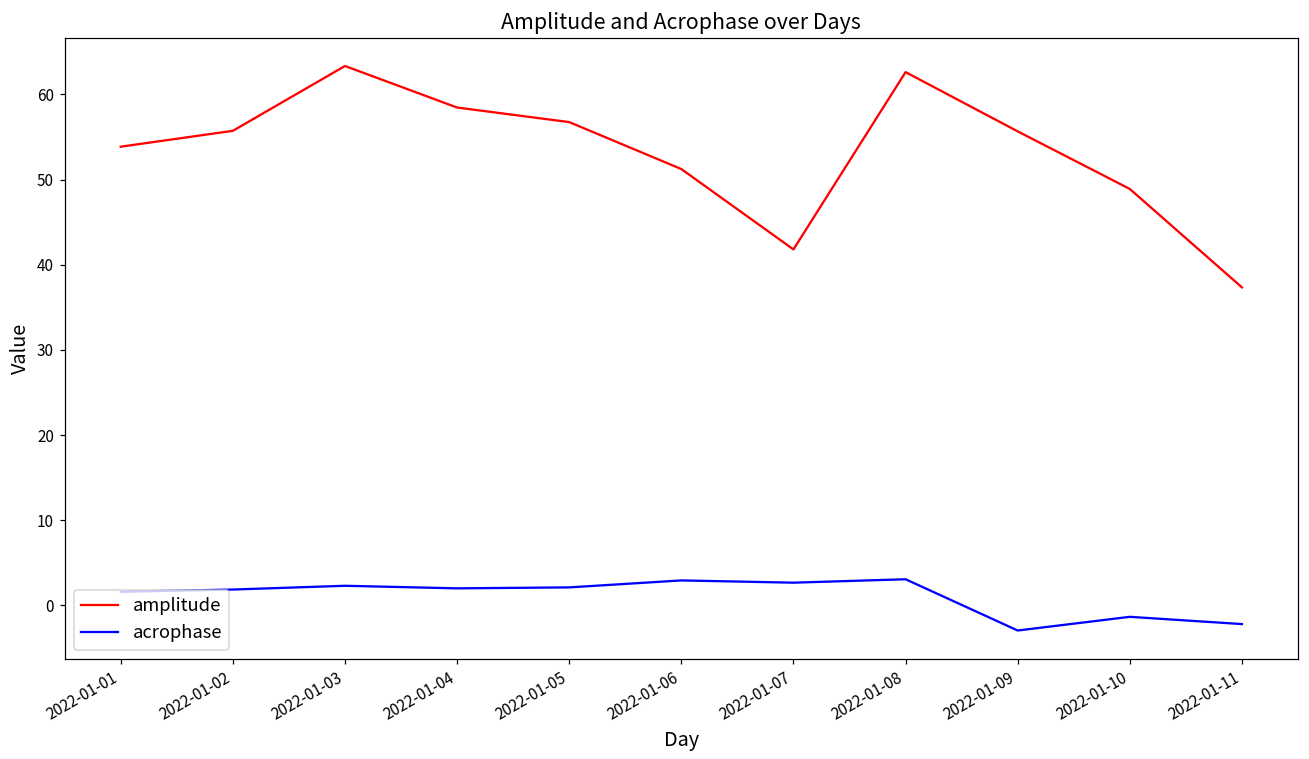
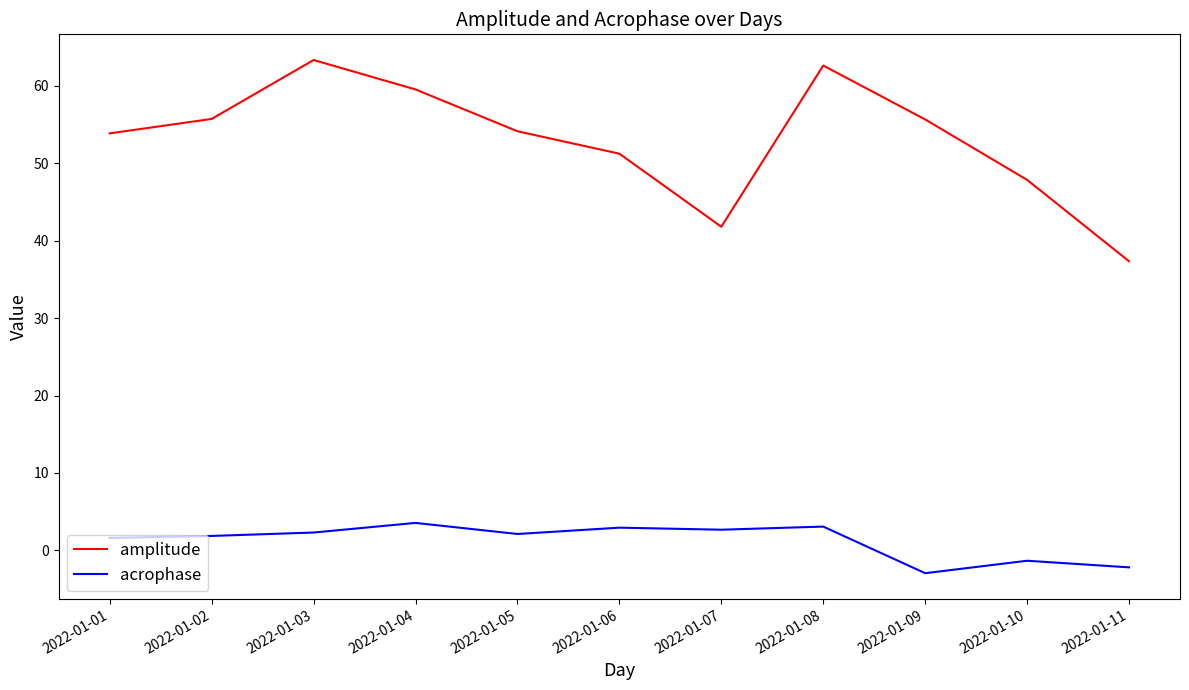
  {
    "amplitude": {
      "2022-01-01": 54,
      "2022-01-02": 56,
      "2022-01-03": 63,
-     "2022-01-04": 58,
-     "2022-01-05": 57,
+     "2022-01-04": 60,
+     "2022-01-05": 54,
      "2022-01-06": 51,
      "2022-01-07": 42,
      "2022-01-08": 63,
      "2022-01-09": 56,
-     "2022-01-10": 49,
+     "2022-01-10": 48,
      "2022-01-11": 37
    },
    "acrophase": {
      "2022-01-02": 2,
      "2022-01-03": 2,
-     "2022-01-04": 2,
+     "2022-01-04": 4,
      "2022-01-05": 2,
      "2022-01-06": 3,
      "2022-01-07": 3,
      "2022-01-08": 3,
      "2022-01-09": -3,
      "2022-01-10": -1,
      "2022-01-11": -2
    }
  }
